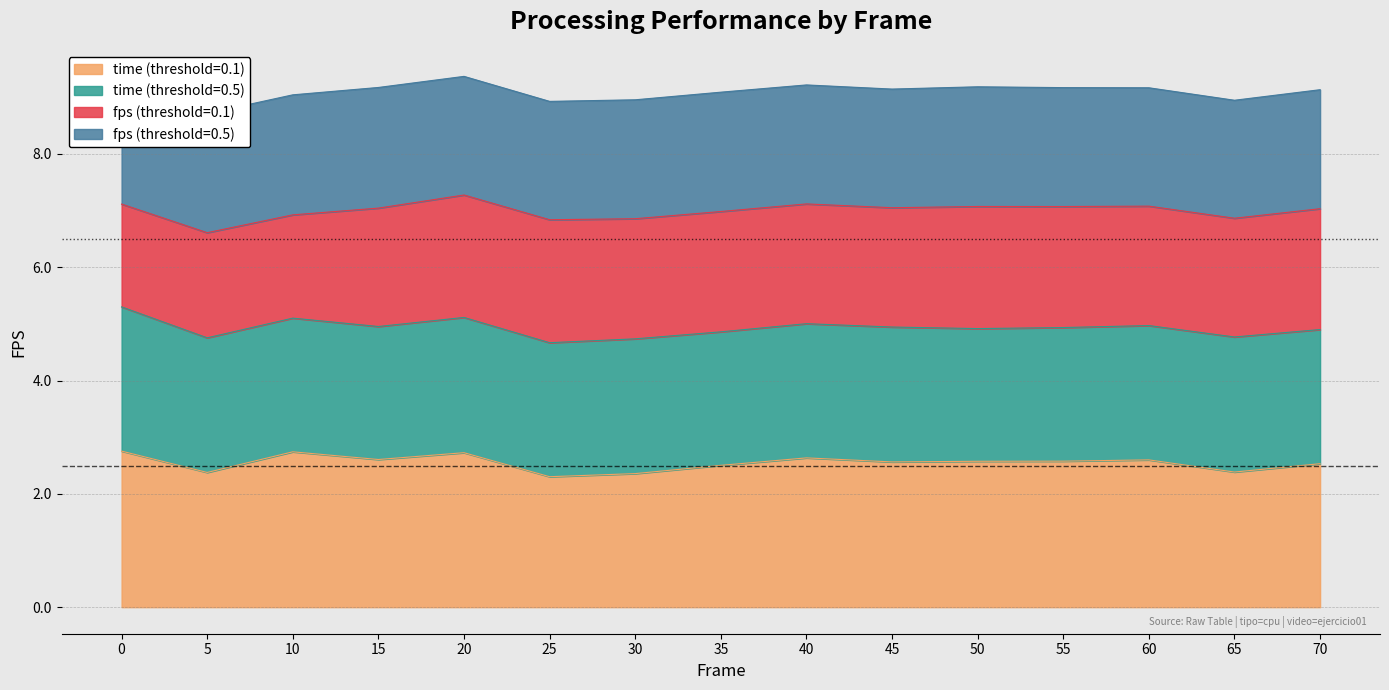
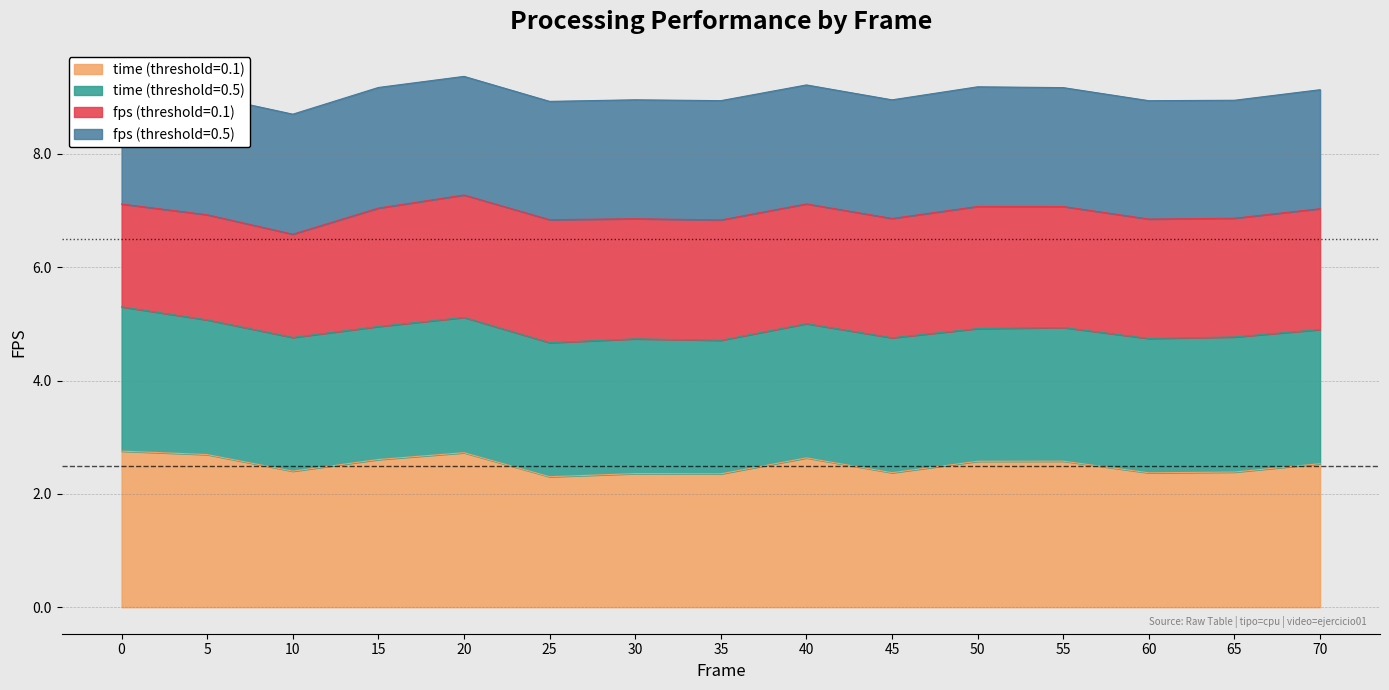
  {
    "time (threshold=0.1)": {
      "0": 2.8,
-     "5": 2.4,
-     "10": 2.7,
+     "5": 2.7,
+     "10": 2.4,
      "15": 2.6,
      "20": 2.7,
      "25": 2.3,
      "30": 2.4,
-     "35": 2.5,
+     "35": 2.4,
      "40": 2.6,
-     "45": 2.6,
+     "45": 2.4,
      "50": 2.6,
      "55": 2.6,
-     "60": 2.6,
+     "60": 2.4,
      "65": 2.4,
      "70": 2.5
    },
    "fps (threshold=0.1)": {
      "0": 1.8,
      "5": 1.9,
      "10": 1.8,
      "15": 2.1,
      "20": 2.2,
      "25": 2.2,
      "30": 2.1,
      "35": 2.1,
      "40": 2.1,
      "45": 2.1,
      "50": 2.2,
      "55": 2.1,
      "60": 2.1,
      "65": 2.1,
      "70": 2.1
    }
  }
